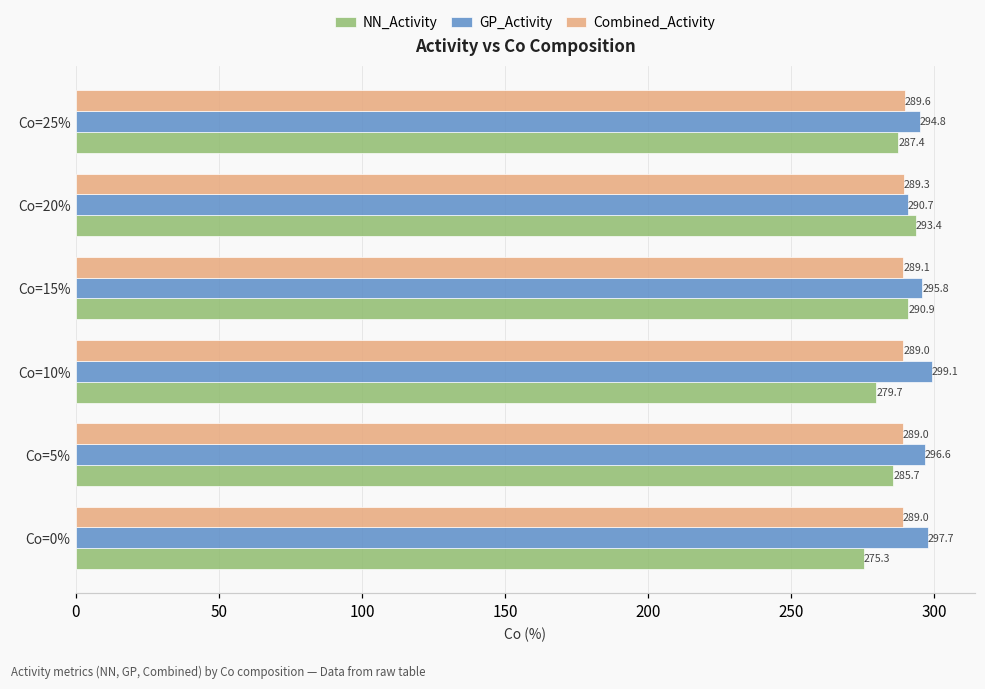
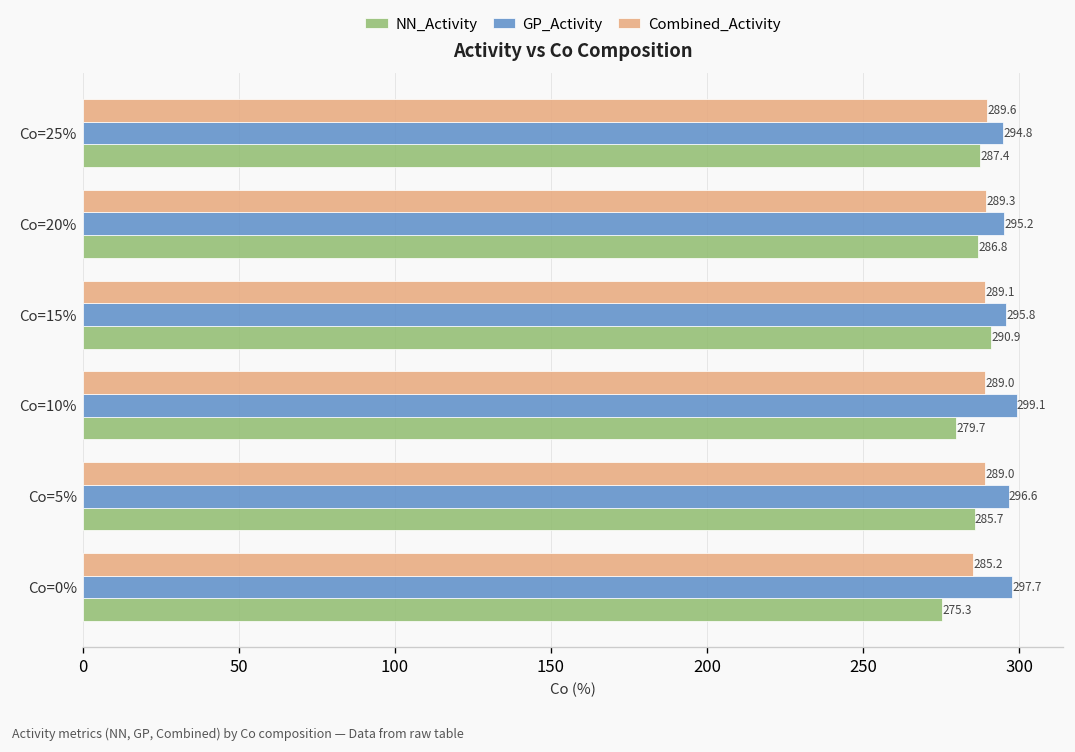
  {
    "NN_Activity": {
      "Co=25%": 287.4,
-     "Co=20%": 293.4,
+     "Co=20%": 286.8,
      "Co=15%": 290.9,
      "Co=10%": 279.7,
      "Co=5%": 285.7,
      "Co=0%": 275.3
    },
    "GP_Activity": {
      "Co=25%": 294.8,
-     "Co=20%": 290.7,
+     "Co=20%": 295.2,
      "Co=15%": 295.8,
      "Co=10%": 299.1,
      "Co=5%": 296.6,
      "Co=0%": 297.7
    },
    "Combined_Activity": {
      "Co=25%": 289.6,
      "Co=20%": 289.3,
      "Co=15%": 289.1,
      "Co=10%": 289.0,
      "Co=5%": 289.0,
-     "Co=0%": 289.0
+     "Co=0%": 285.2
    }
  }
